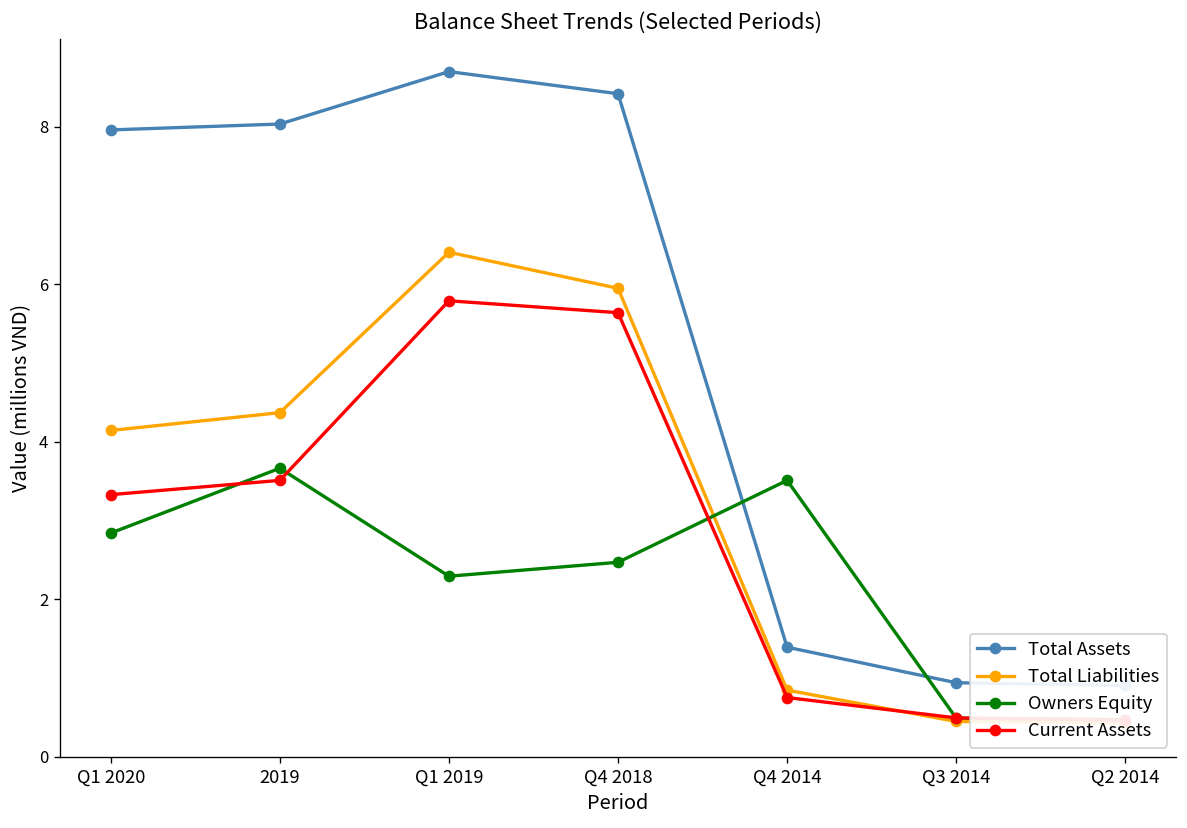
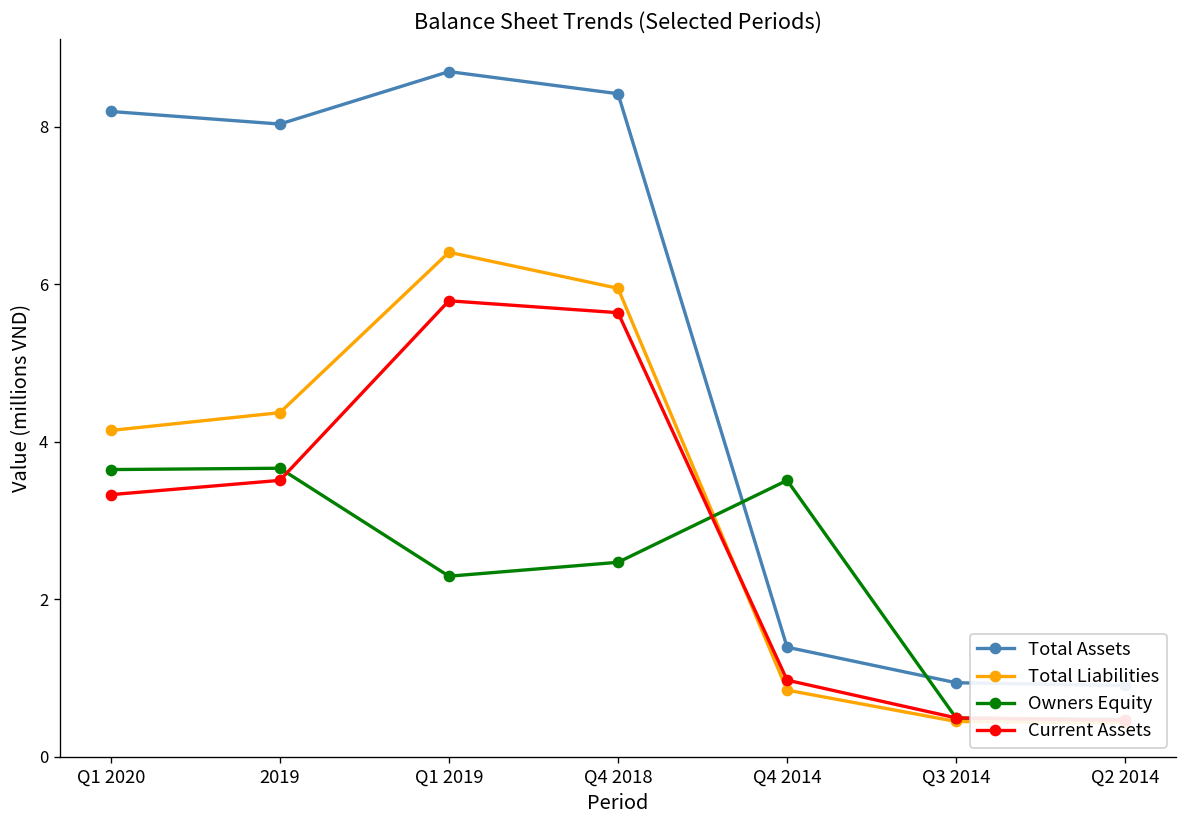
  {
    "Total Assets": {
-     "Q1 2020": 8.0,
+     "Q1 2020": 8.2,
      "2019": 8.0,
      "Q1 2019": 8.7,
      "Q4 2018": 8.4,
      "Q4 2014": 1.4,
      "Q3 2014": 0.9
    },
    "Total Liabilities": {
      "Q1 2020": 4.1,
      "2019": 4.4,
      "Q1 2019": 6.4,
      "Q4 2018": 6.0,
      "Q4 2014": 0.8,
      "Q3 2014": 0.4
    },
    "Owners Equity": {
-     "Q1 2020": 2.8,
+     "Q1 2020": 3.6,
      "2019": 3.7,
      "Q1 2019": 2.3,
      "Q4 2018": 2.5,
      "Q4 2014": 3.5
    },
    "Current Assets": {
      "Q1 2020": 3.3,
      "2019": 3.5,
      "Q1 2019": 5.8,
      "Q4 2018": 5.6,
-     "Q4 2014": 0.8
+     "Q4 2014": 1.0
    }
  }
